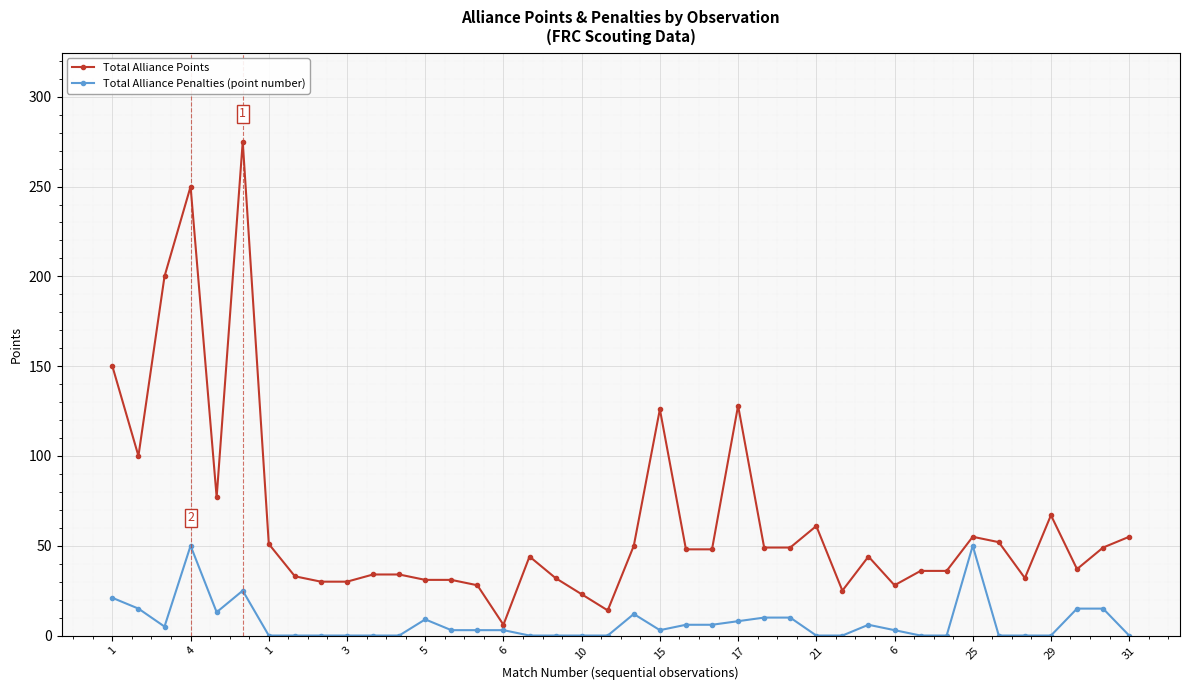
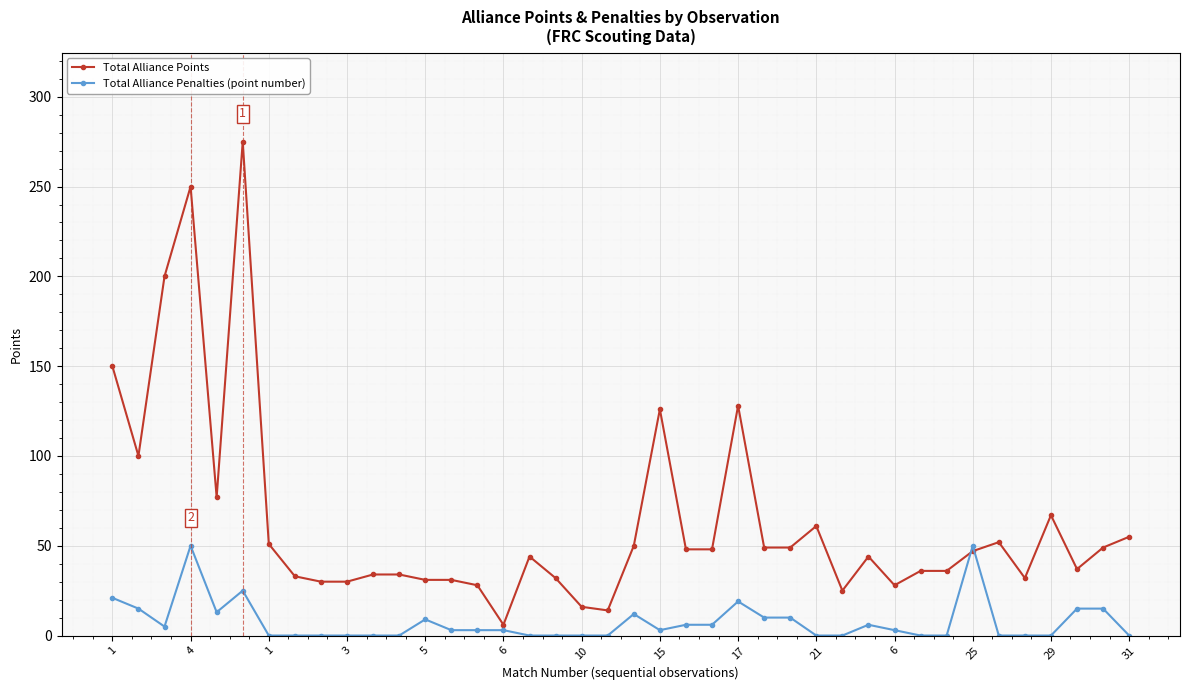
  {
    "Total Alliance Points": {
-     "10": 23,
+     "10": 16,
      "15": 126,
      "17": 128,
      "21": 61,
-     "25": 55,
+     "25": 47,
      "31": 55
    },
    "Total Alliance Penalties (point number)": {
      "10": 0,
      "15": 3,
-     "17": 8,
+     "17": 19,
      "21": 0,
      "25": 50,
      "31": 0
    }
  }
